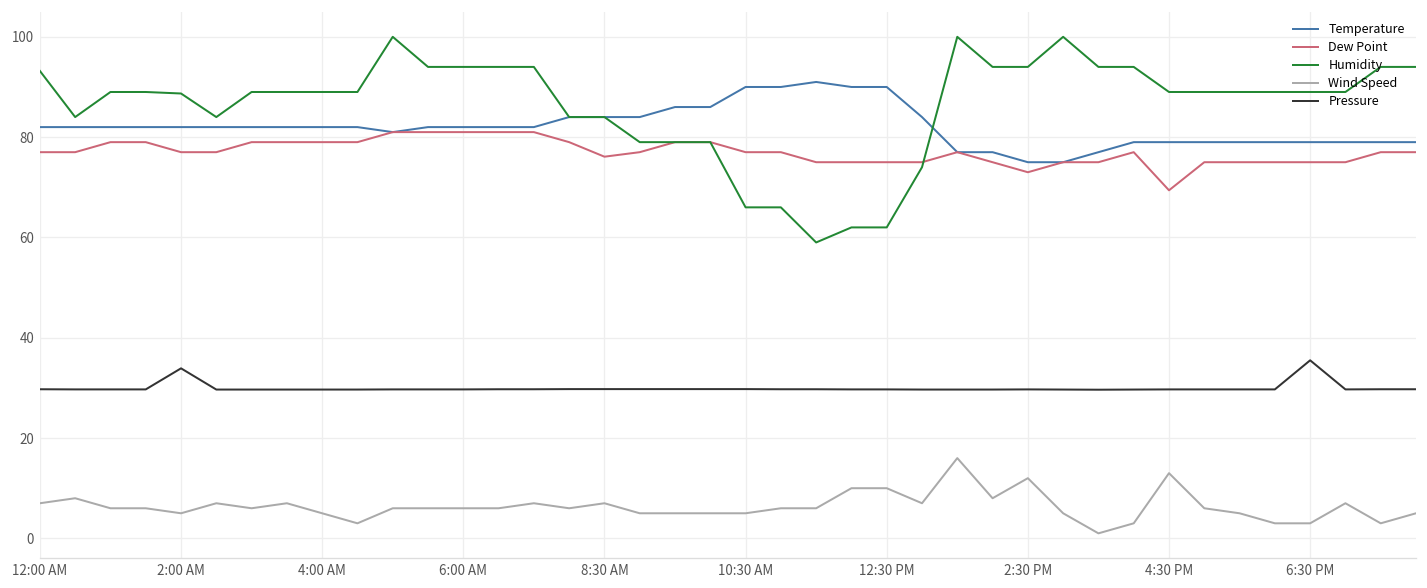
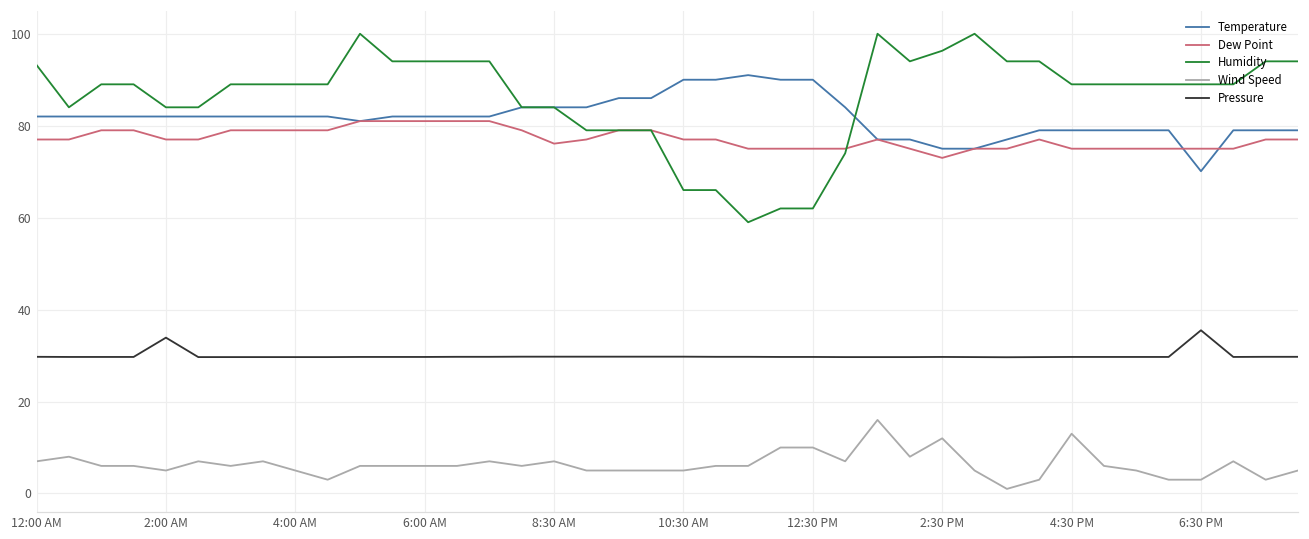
  {
    "Temperature": {
      "12:00 AM": 82,
      "2:00 AM": 82,
      "4:00 AM": 82,
      "6:00 AM": 82,
      "10:30 AM": 90,
      "12:30 PM": 90,
      "2:30 PM": 75,
      "4:30 PM": 79,
-     "6:30 PM": 79
+     "6:30 PM": 70
    },
    "Dew Point": {
      "12:00 AM": 77,
      "2:00 AM": 77,
      "4:00 AM": 79,
      "6:00 AM": 81,
      "8:30 AM": 76,
      "10:30 AM": 77,
      "12:30 PM": 75,
      "2:30 PM": 73,
-     "4:30 PM": 69,
+     "4:30 PM": 75,
      "6:30 PM": 75
    },
    "Humidity": {
      "12:00 AM": 93,
-     "2:00 AM": 89,
+     "2:00 AM": 84,
      "4:00 AM": 89,
      "6:00 AM": 94,
      "10:30 AM": 66,
      "12:30 PM": 62,
-     "2:30 PM": 94,
+     "2:30 PM": 96,
      "4:30 PM": 89,
      "6:30 PM": 89
    },
    "Wind Speed": {
      "12:00 AM": 7,
      "2:00 AM": 5,
      "4:00 AM": 5,
      "6:00 AM": 6,
      "8:30 AM": 7,
      "10:30 AM": 5,
      "12:30 PM": 10,
      "2:30 PM": 12,
      "4:30 PM": 13,
      "6:30 PM": 3
    },
    "Pressure": {
      "12:00 AM": 30,
      "2:00 AM": 34,
      "4:00 AM": 30,
      "6:00 AM": 30,
      "8:30 AM": 30,
      "10:30 AM": 30,
      "12:30 PM": 30,
      "2:30 PM": 30,
      "4:30 PM": 30,
      "6:30 PM": 36
    }
  }
